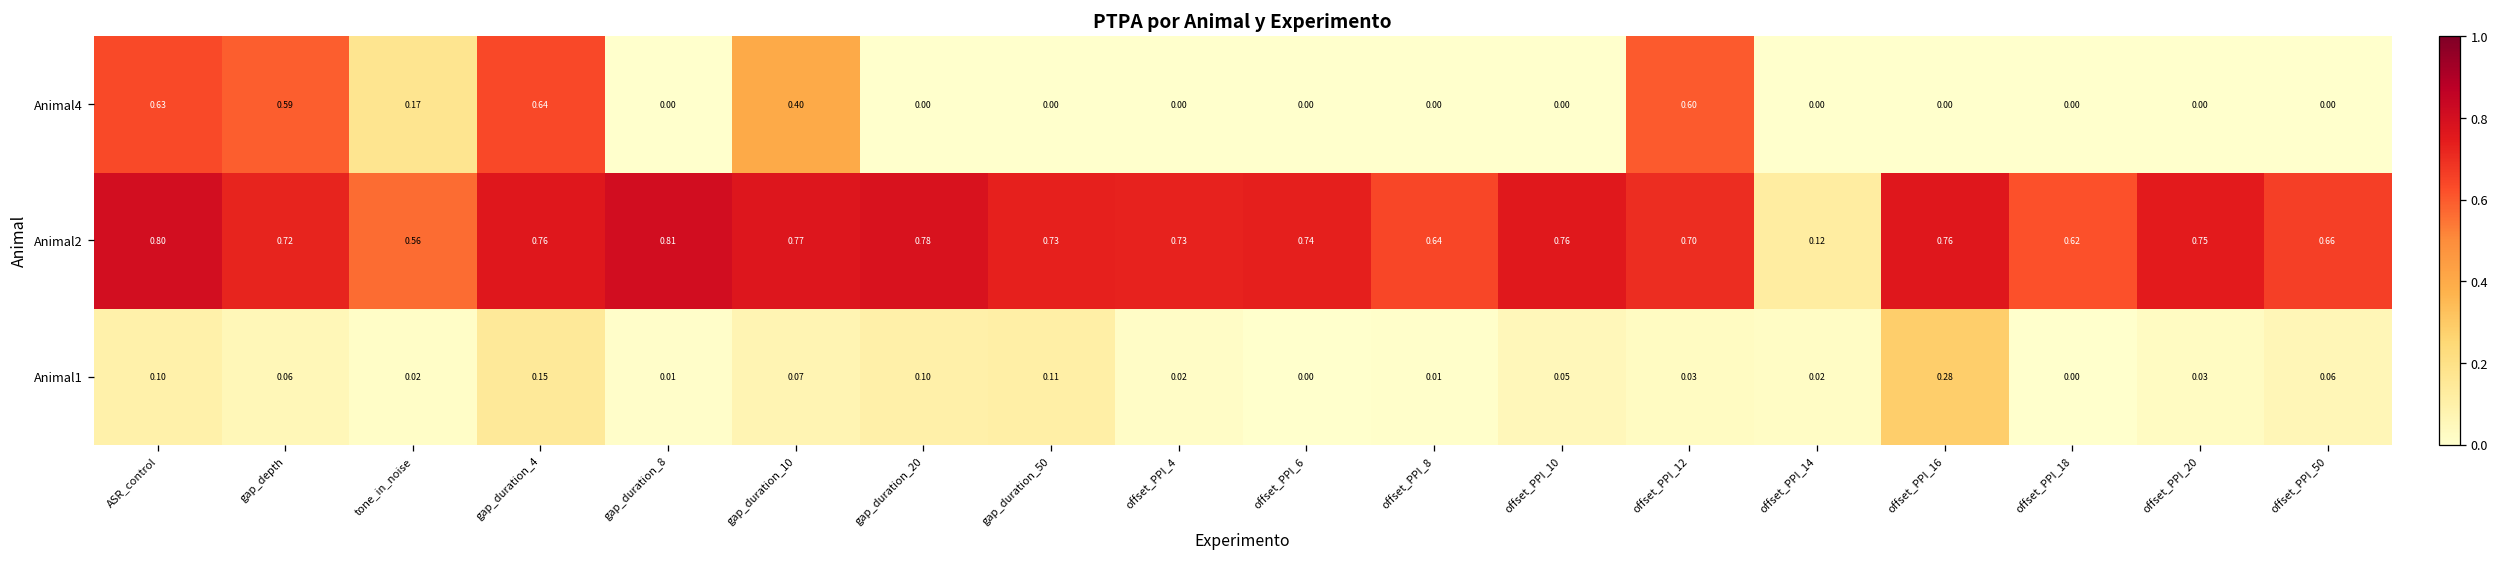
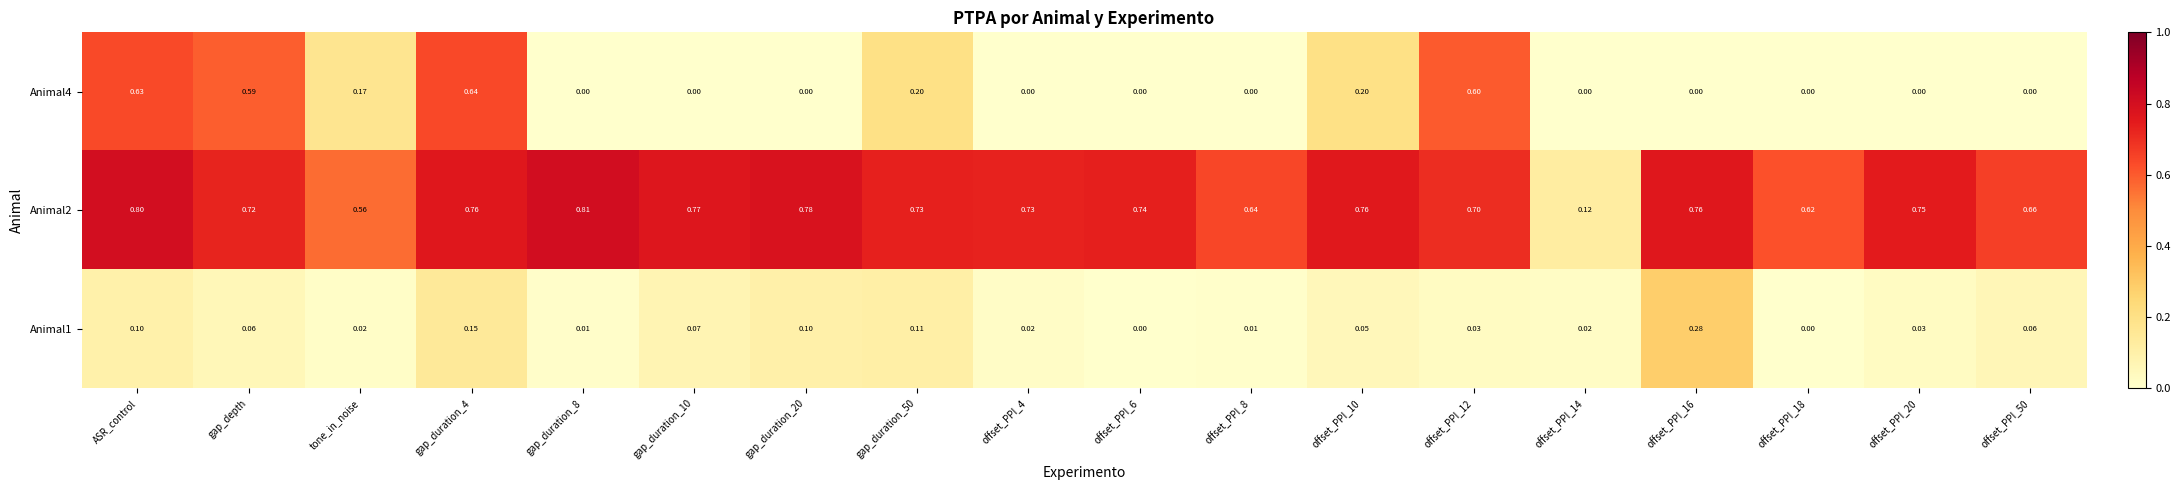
  {
    "Animal4": {
      "ASR_control": 0.63,
      "gap_depth": 0.59,
      "tone_in_noise": 0.17,
      "gap_duration_4": 0.64,
      "gap_duration_8": 0.00,
-     "gap_duration_10": 0.40,
+     "gap_duration_10": 0.00,
      "gap_duration_20": 0.00,
-     "gap_duration_50": 0.00,
+     "gap_duration_50": 0.20,
      "offset_PPI_4": 0.00,
      "offset_PPI_6": 0.00,
      "offset_PPI_8": 0.00,
-     "offset_PPI_10": 0.00,
+     "offset_PPI_10": 0.20,
      "offset_PPI_12": 0.60,
      "offset_PPI_14": 0.00,
      "offset_PPI_16": 0.00,
      "offset_PPI_18": 0.00,
      "offset_PPI_20": 0.00,
      "offset_PPI_50": 0.00
    },
    "Animal2": {
      "ASR_control": 0.80,
      "gap_depth": 0.72,
      "tone_in_noise": 0.56,
      "gap_duration_4": 0.76,
      "gap_duration_8": 0.81,
      "gap_duration_10": 0.77,
      "gap_duration_20": 0.78,
      "gap_duration_50": 0.73,
      "offset_PPI_4": 0.73,
      "offset_PPI_6": 0.74,
      "offset_PPI_8": 0.64,
      "offset_PPI_10": 0.76,
      "offset_PPI_12": 0.70,
      "offset_PPI_14": 0.12,
      "offset_PPI_16": 0.76,
      "offset_PPI_18": 0.62,
      "offset_PPI_20": 0.75,
      "offset_PPI_50": 0.66
    },
    "Animal1": {
      "ASR_control": 0.10,
      "gap_depth": 0.06,
      "tone_in_noise": 0.02,
      "gap_duration_4": 0.15,
      "gap_duration_8": 0.01,
      "gap_duration_10": 0.07,
      "gap_duration_20": 0.10,
      "gap_duration_50": 0.11,
      "offset_PPI_4": 0.02,
      "offset_PPI_6": 0.00,
      "offset_PPI_8": 0.01,
      "offset_PPI_10": 0.05,
      "offset_PPI_12": 0.03,
      "offset_PPI_14": 0.02,
      "offset_PPI_16": 0.28,
      "offset_PPI_18": 0.00,
      "offset_PPI_20": 0.03,
      "offset_PPI_50": 0.06
    }
  }
